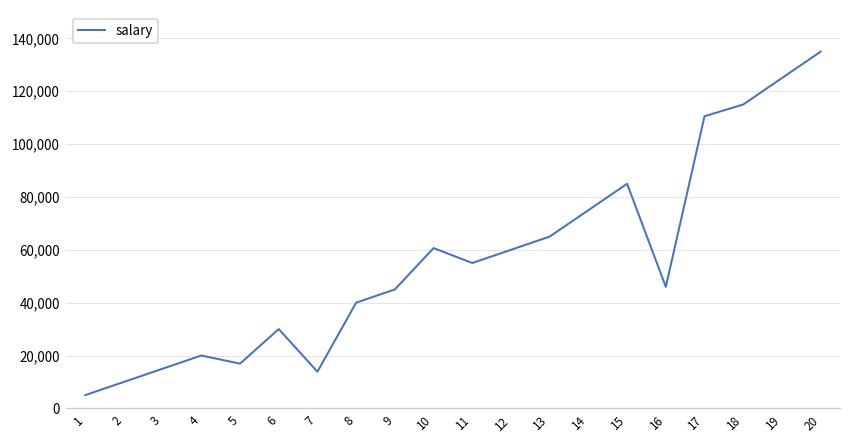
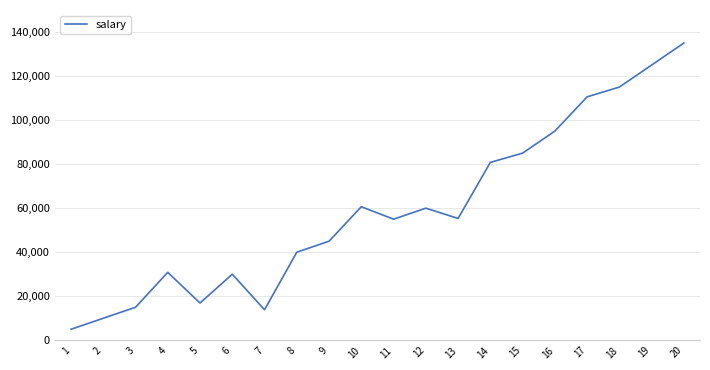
  {
    "1": "5,000",
    "2": "10,000",
    "3": "15,000",
-   "4": "20,000",
+   "4": "31,000",
    "5": "17,000",
    "6": "30,000",
    "7": "14,000",
    "8": "40,000",
    "9": "45,000",
    "10": "61,000",
    "11": "55,000",
    "12": "60,000",
-   "13": "65,000",
-   "14": "75,000",
+   "13": "55,000",
+   "14": "81,000",
    "15": "85,000",
-   "16": "46,000",
+   "16": "95,000",
    "17": "111,000",
    "18": "115,000",
    "19": "125,000",
    "20": "135,000"
  }
